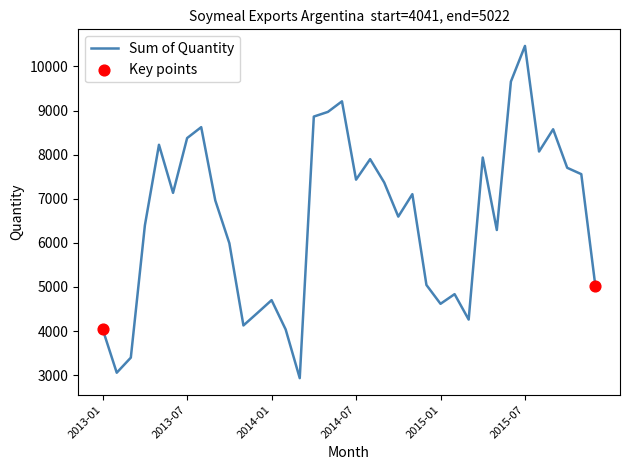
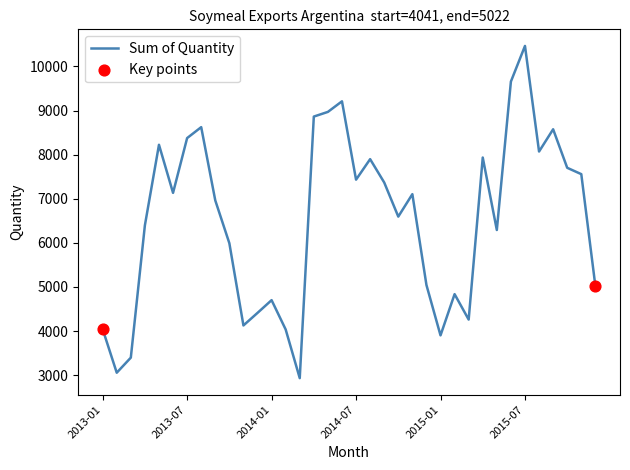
  {
    "Sum of Quantity": {
      "2013-07": 8400,
      "2014-01": 4700,
      "2014-07": 7400,
-     "2015-01": 4600,
+     "2015-01": 3900,
      "2015-07": 10500
    }
  }
